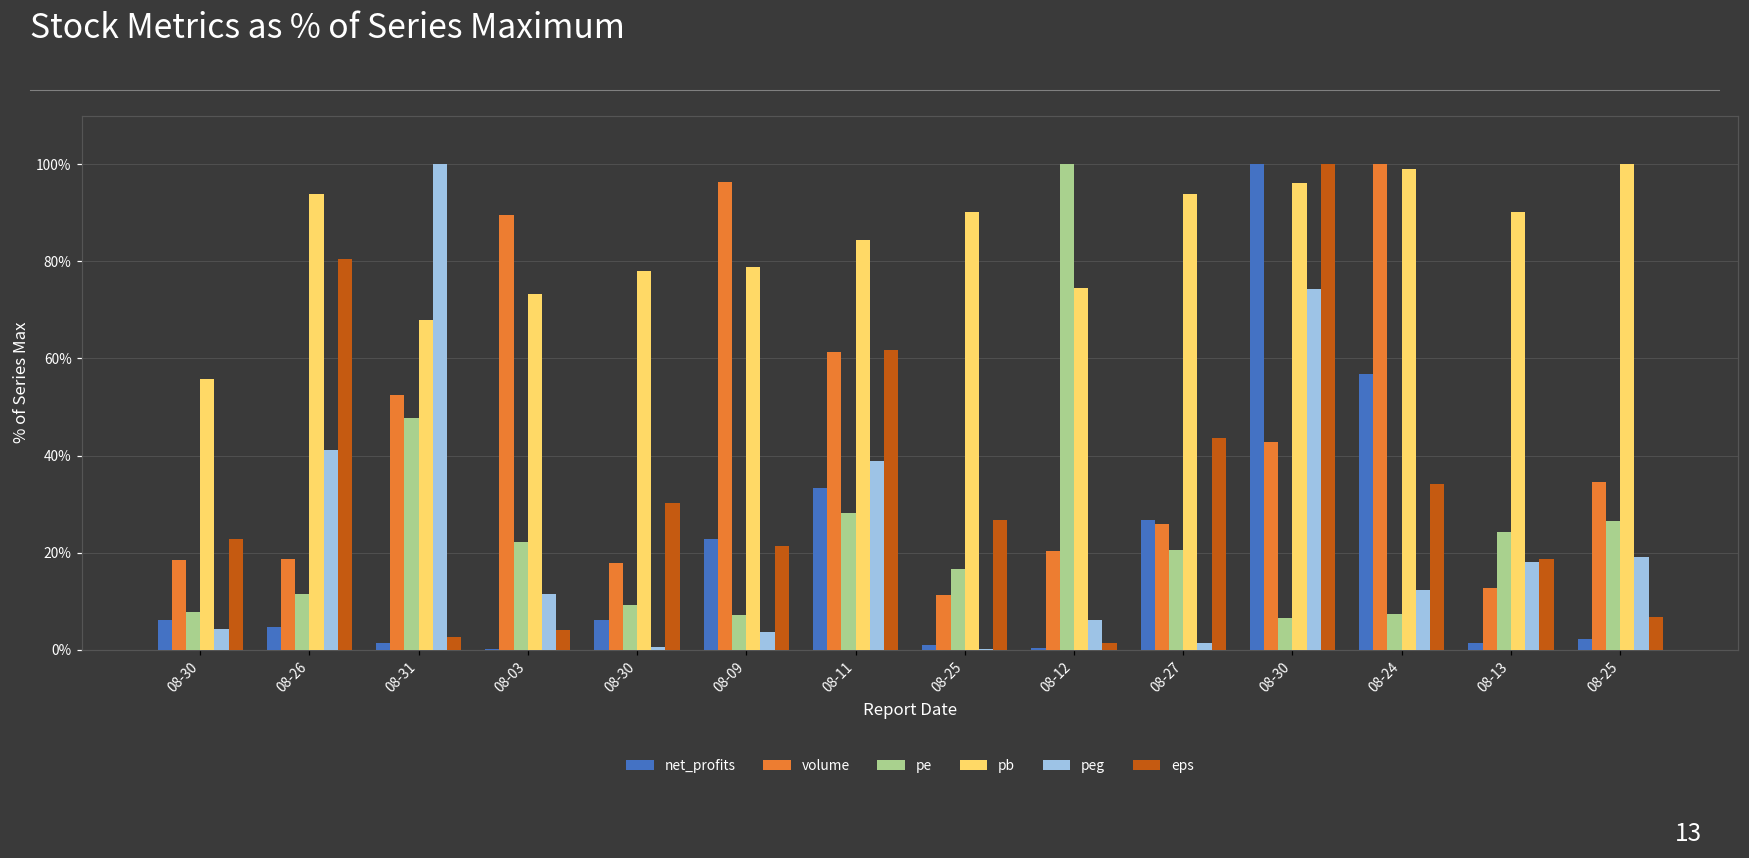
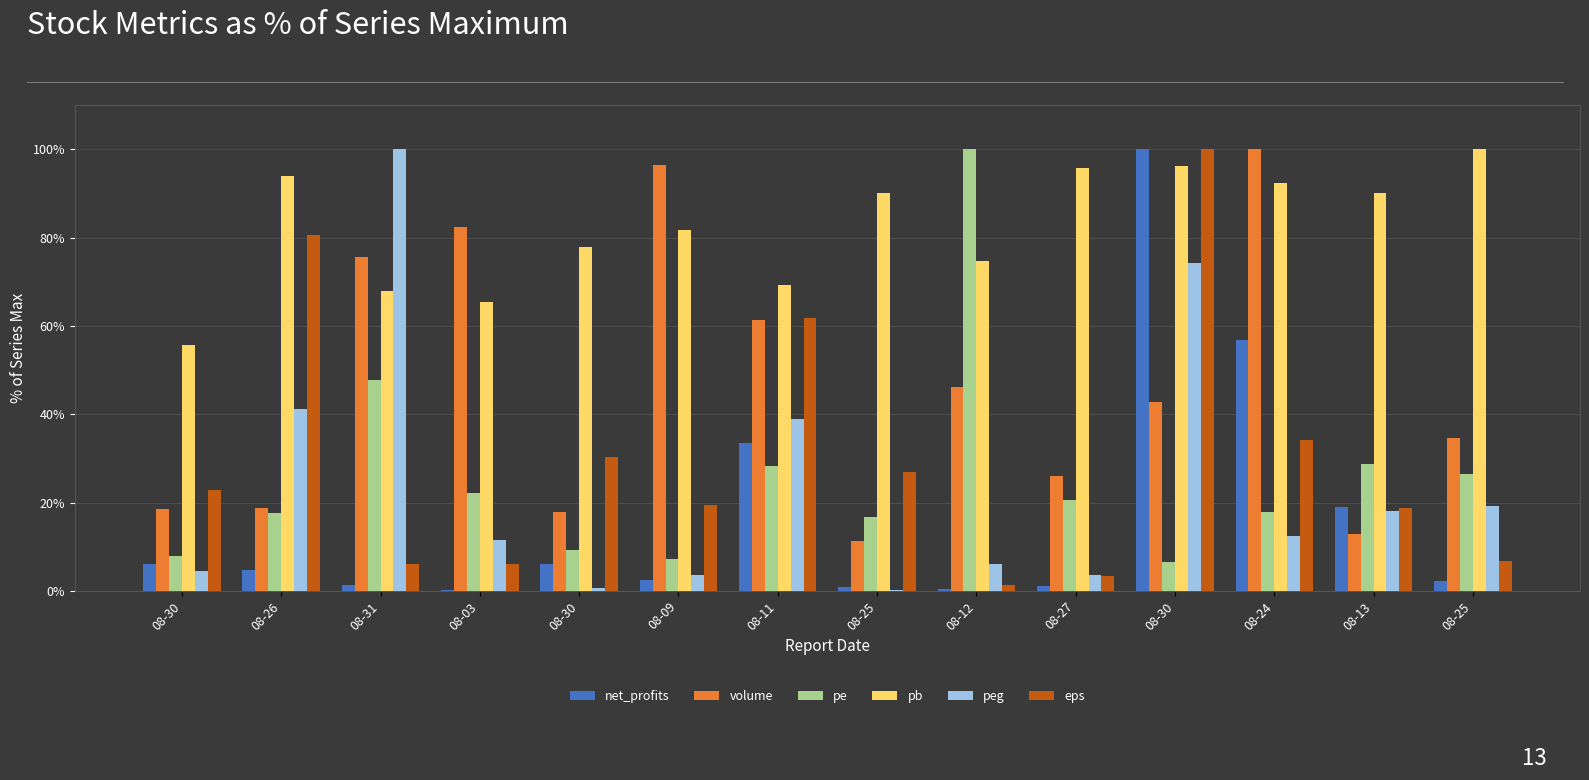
  {
    "net_profits": {
      "08-26": "5%",
      "08-31": "1%",
-     "08-09": "23%",
+     "08-09": "3%",
      "08-11": "33%",
-     "08-27": "27%",
+     "08-27": "1%",
      "08-24": "57%",
-     "08-13": "1%"
+     "08-13": "19%"
    },
    "volume": {
      "08-26": "19%",
-     "08-31": "53%",
-     "08-03": "90%",
+     "08-31": "76%",
+     "08-03": "82%",
      "08-09": "96%",
      "08-11": "61%",
-     "08-12": "20%",
+     "08-12": "46%",
      "08-27": "26%",
      "08-24": "100%",
      "08-13": "13%"
    },
    "pe": {
-     "08-26": "12%",
+     "08-26": "18%",
      "08-31": "48%",
      "08-03": "22%",
      "08-09": "7%",
      "08-11": "28%",
      "08-12": "100%",
      "08-27": "21%",
-     "08-24": "7%",
-     "08-13": "24%"
+     "08-24": "18%",
+     "08-13": "29%"
    },
    "pb": {
      "08-26": "94%",
      "08-31": "68%",
-     "08-03": "73%",
-     "08-09": "79%",
-     "08-11": "84%",
+     "08-03": "65%",
+     "08-09": "82%",
+     "08-11": "69%",
      "08-12": "75%",
-     "08-27": "94%",
-     "08-24": "99%",
+     "08-27": "96%",
+     "08-24": "92%",
      "08-13": "90%"
    },
    "peg": {
      "08-26": "41%",
      "08-31": "100%",
      "08-03": "11%",
      "08-09": "4%",
      "08-11": "39%",
      "08-12": "6%",
-     "08-27": "1%",
+     "08-27": "4%",
      "08-24": "12%",
      "08-13": "18%"
    },
    "eps": {
      "08-26": "81%",
-     "08-31": "3%",
-     "08-03": "4%",
-     "08-09": "21%",
+     "08-31": "6%",
+     "08-03": "6%",
+     "08-09": "19%",
      "08-11": "62%",
      "08-12": "1%",
-     "08-27": "44%",
+     "08-27": "3%",
      "08-24": "34%",
      "08-13": "19%"
    }
  }
